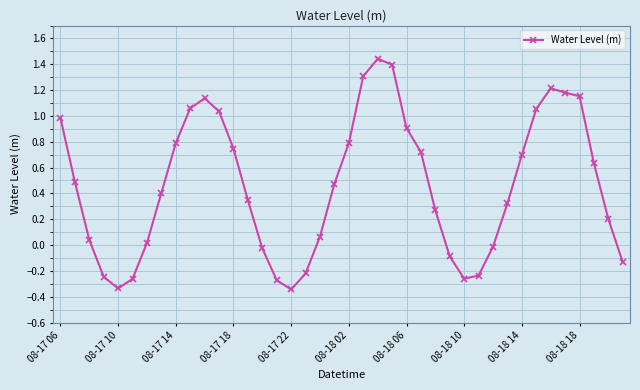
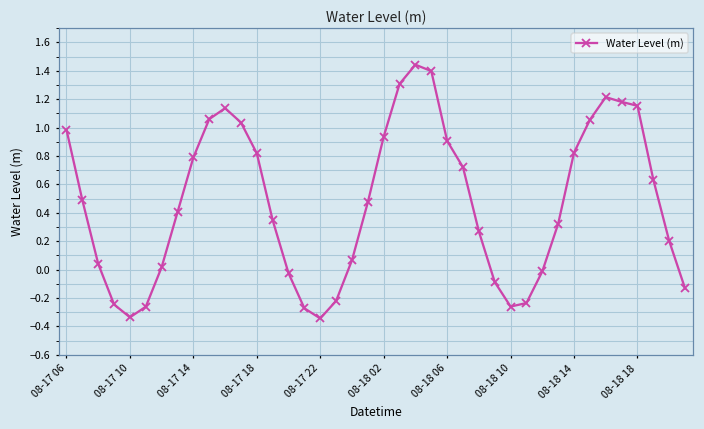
  {
    "08-17 06": 0.98,
    "08-17 10": -0.34,
    "08-17 14": 0.79,
-   "08-17 18": 0.75,
+   "08-17 18": 0.82,
    "08-17 22": -0.34,
-   "08-18 02": 0.79,
+   "08-18 02": 0.94,
    "08-18 06": 0.91,
    "08-18 10": -0.26,
-   "08-18 14": 0.70,
+   "08-18 14": 0.82,
    "08-18 18": 1.15
  }
